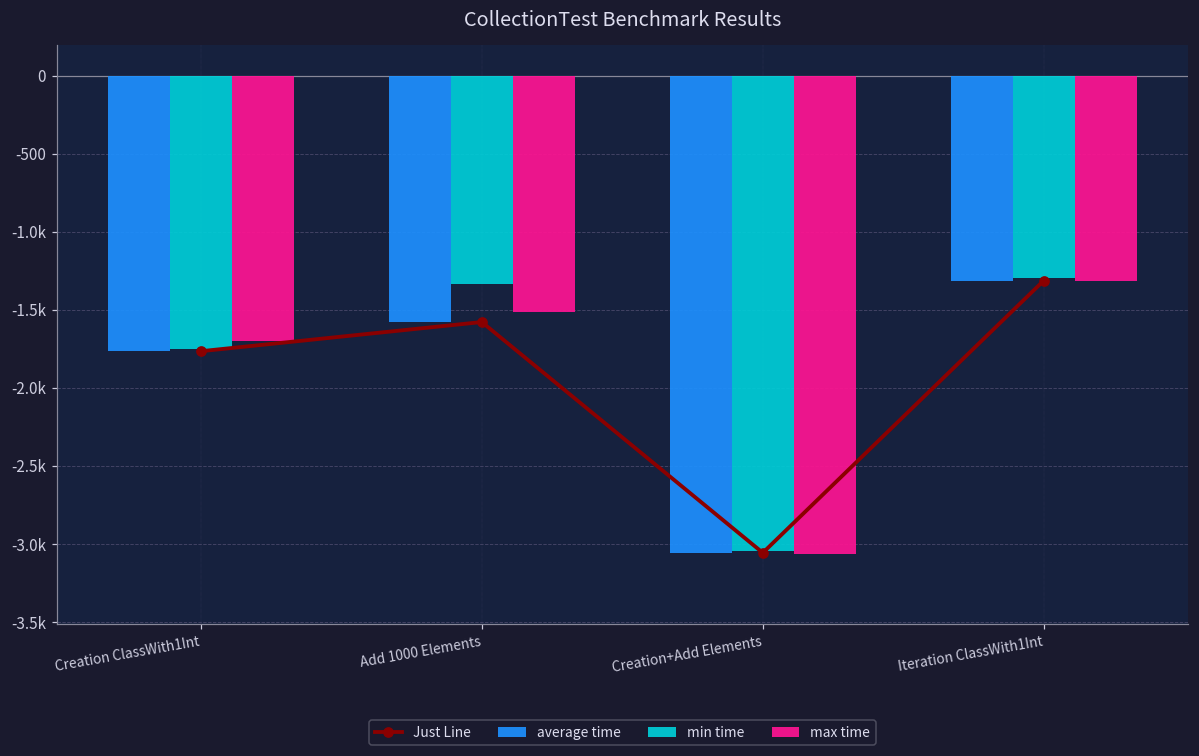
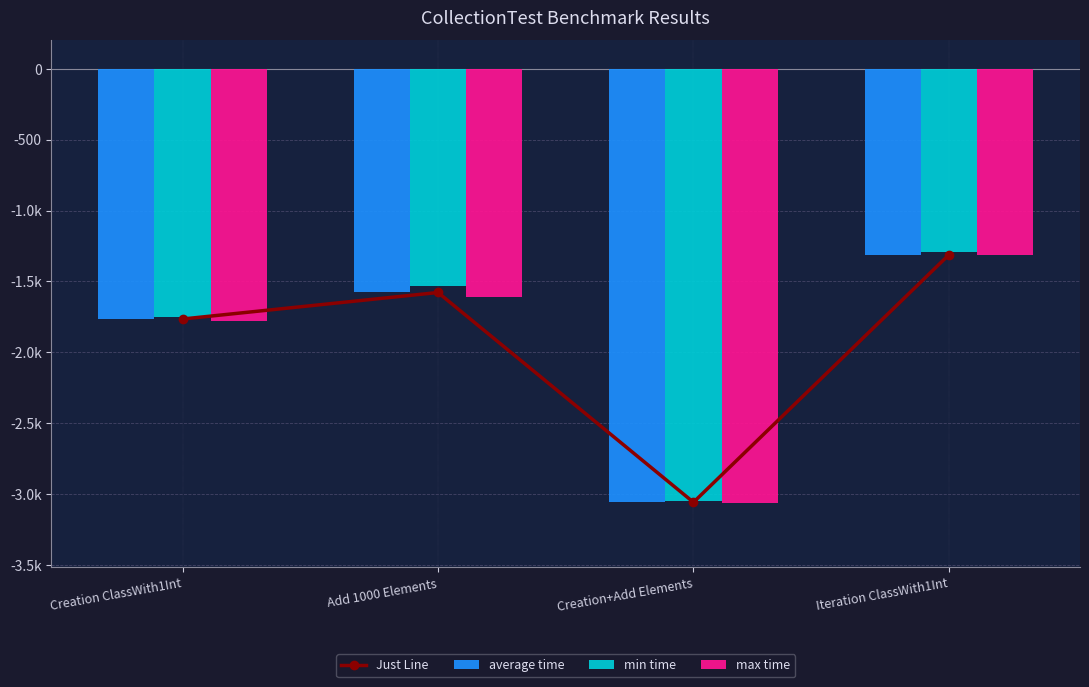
  {
    "average time": {
      "Creation ClassWith1Int": -1770,
      "Add 1000 Elements": -1580,
      "Creation+Add Elements": -3060,
      "Iteration ClassWith1Int": -1310
    },
    "Just Line": {
      "Creation ClassWith1Int": -1770,
      "Add 1000 Elements": -1580,
      "Creation+Add Elements": -3060,
      "Iteration ClassWith1Int": -1310
    },
    "min time": {
      "Creation ClassWith1Int": -1750,
-     "Add 1000 Elements": -1330,
+     "Add 1000 Elements": -1530,
      "Creation+Add Elements": -3050,
      "Iteration ClassWith1Int": -1300
    },
    "max time": {
-     "Creation ClassWith1Int": -1700,
-     "Add 1000 Elements": -1510,
+     "Creation ClassWith1Int": -1780,
+     "Add 1000 Elements": -1610,
      "Creation+Add Elements": -3060,
      "Iteration ClassWith1Int": -1310
    }
  }
